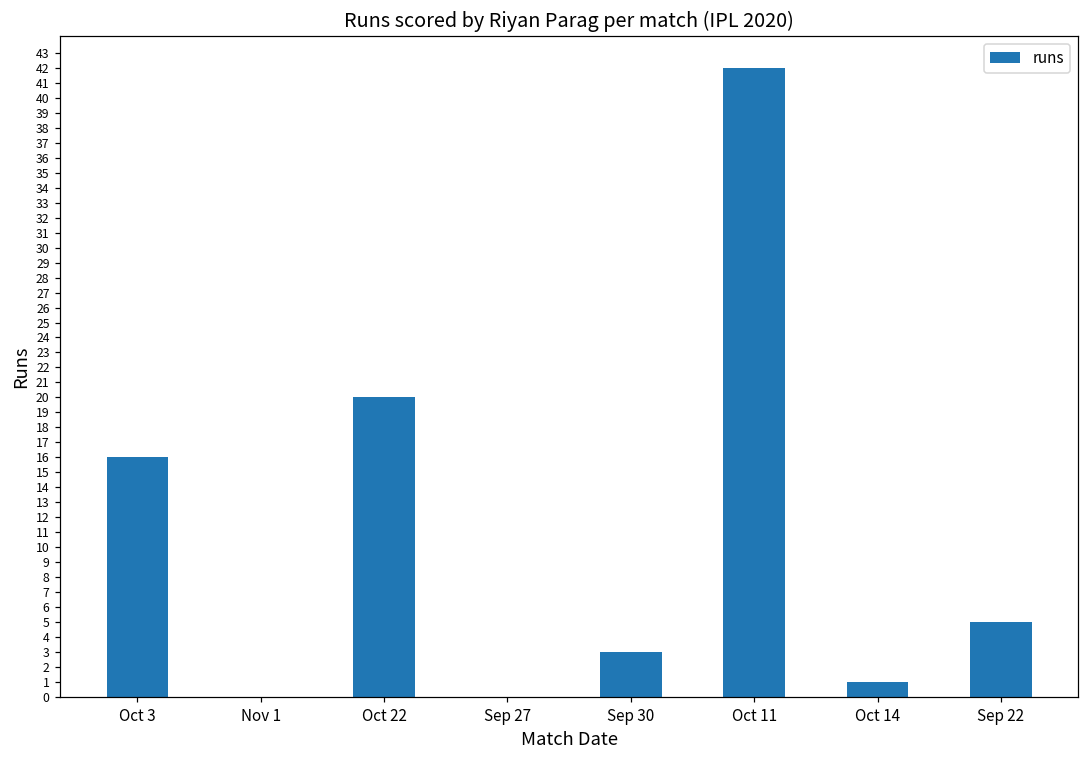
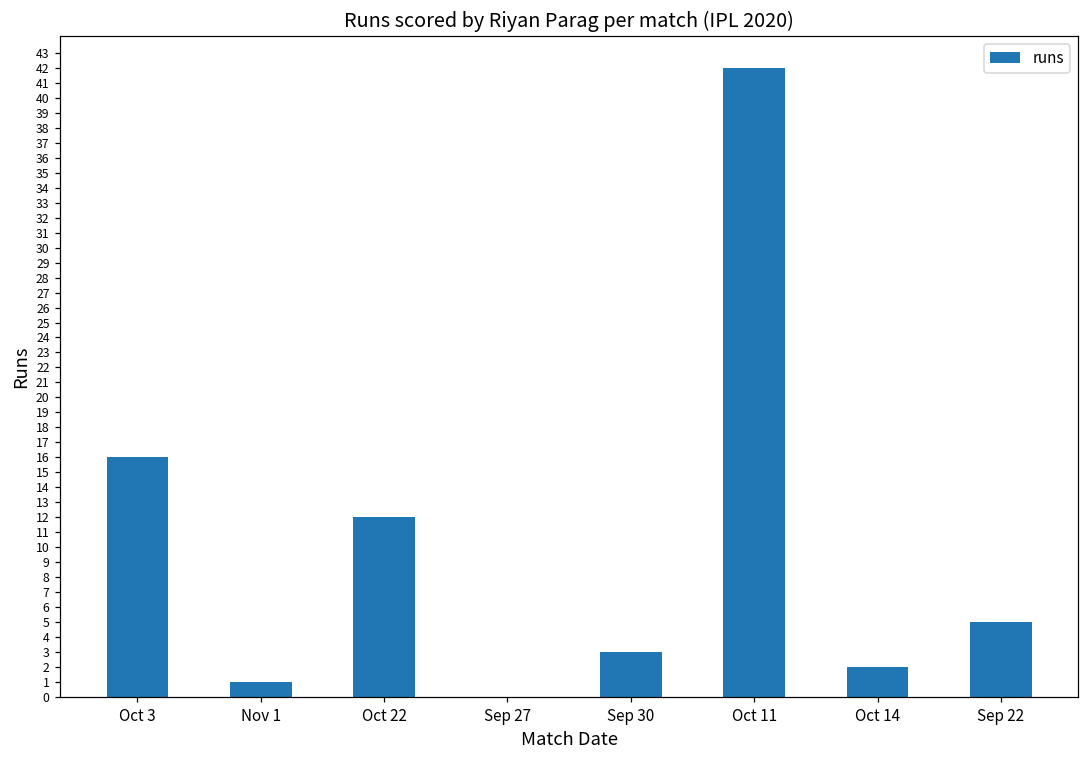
  {
    "Oct 3": 16,
-   "Nov 1": 0,
-   "Oct 22": 20,
+   "Nov 1": 1,
+   "Oct 22": 12,
    "Sep 27": 0,
    "Sep 30": 3,
    "Oct 11": 42,
-   "Oct 14": 1,
+   "Oct 14": 2,
    "Sep 22": 5
  }
